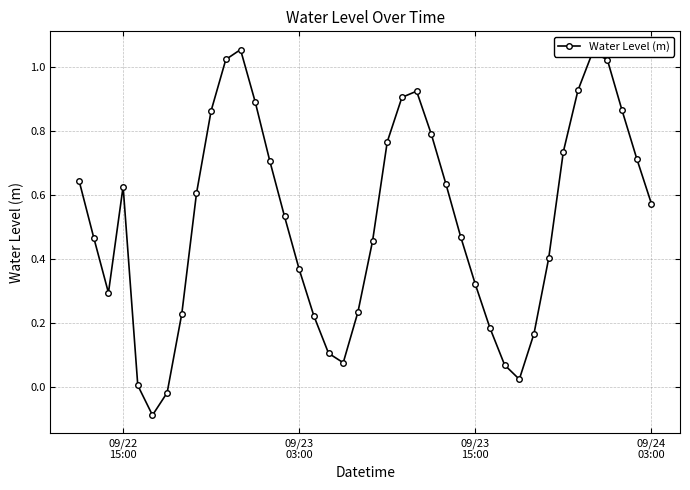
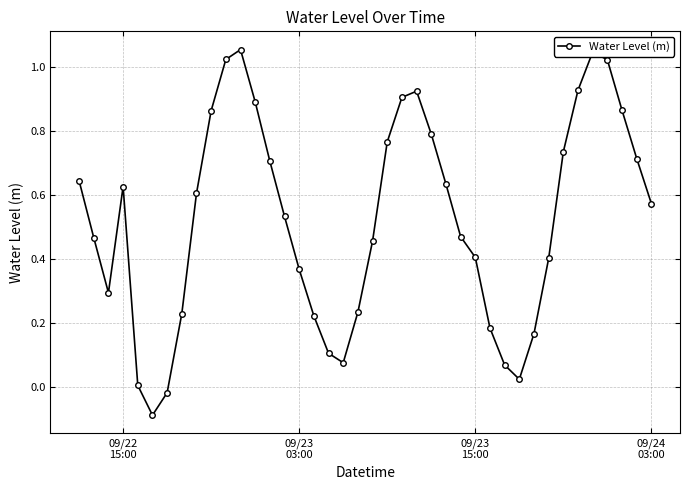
  {
    "09/22 15:00": 0.63,
    "09/23 03:00": 0.37,
-   "09/23 15:00": 0.32,
+   "09/23 15:00": 0.40,
    "09/24 03:00": 0.57
  }
